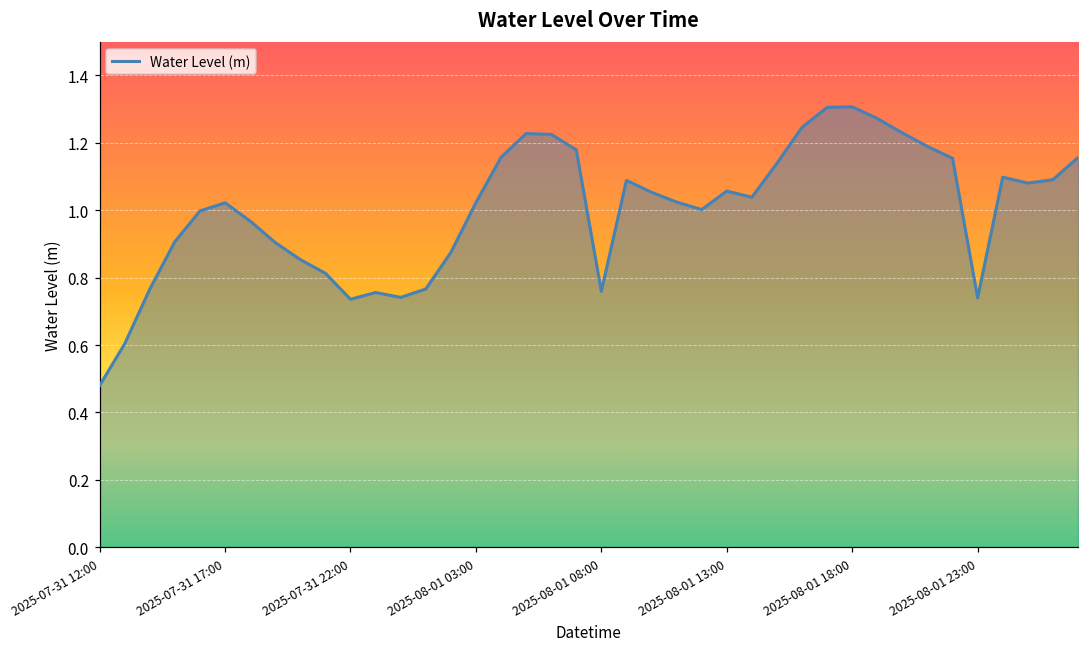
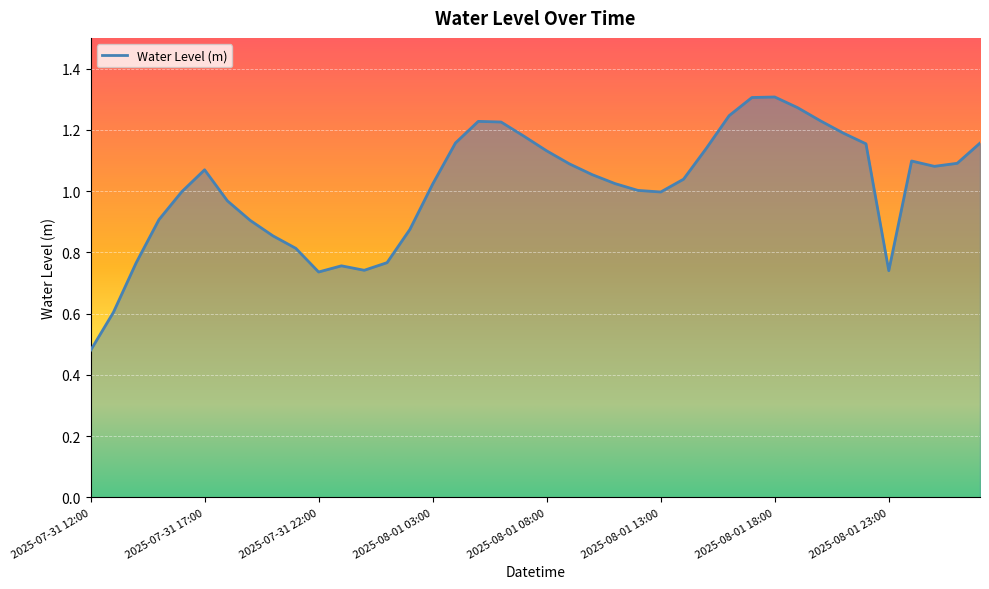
  {
    "2025-07-31 12:00": 0.48,
-   "2025-07-31 17:00": 1.02,
+   "2025-07-31 17:00": 1.07,
    "2025-07-31 22:00": 0.74,
    "2025-08-01 03:00": 1.02,
-   "2025-08-01 08:00": 0.76,
-   "2025-08-01 13:00": 1.06,
+   "2025-08-01 08:00": 1.13,
+   "2025-08-01 13:00": 1.00,
    "2025-08-01 18:00": 1.31,
    "2025-08-01 23:00": 0.74
  }
